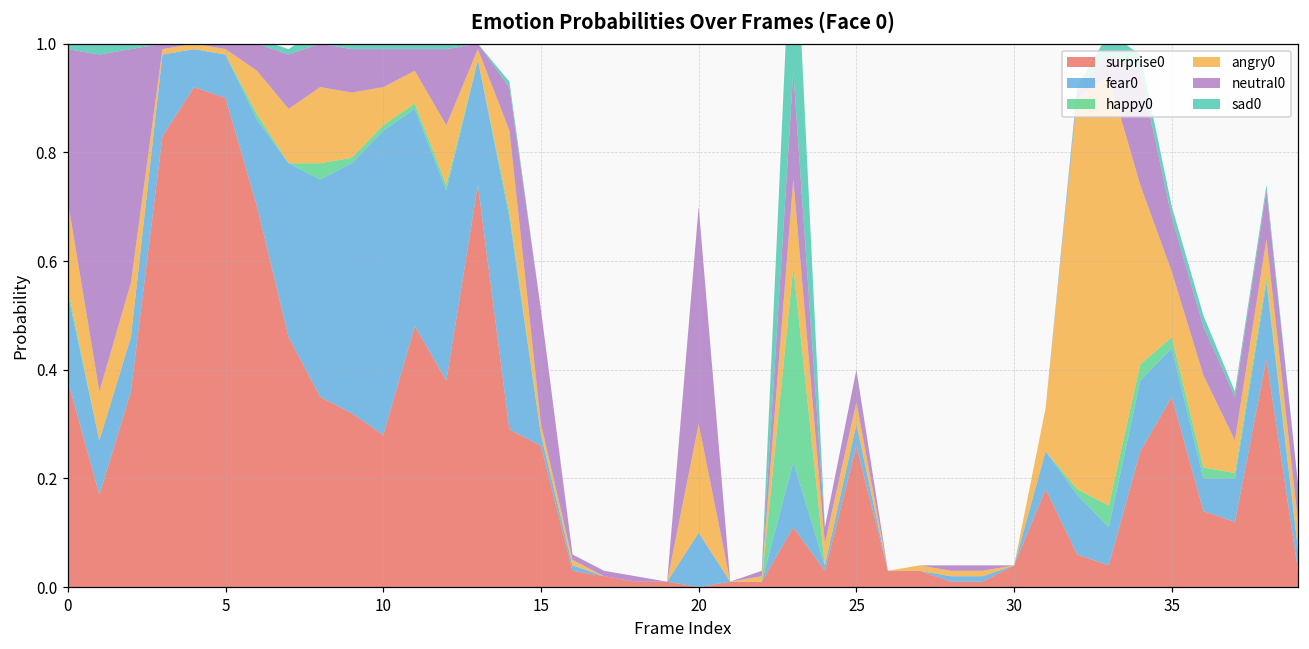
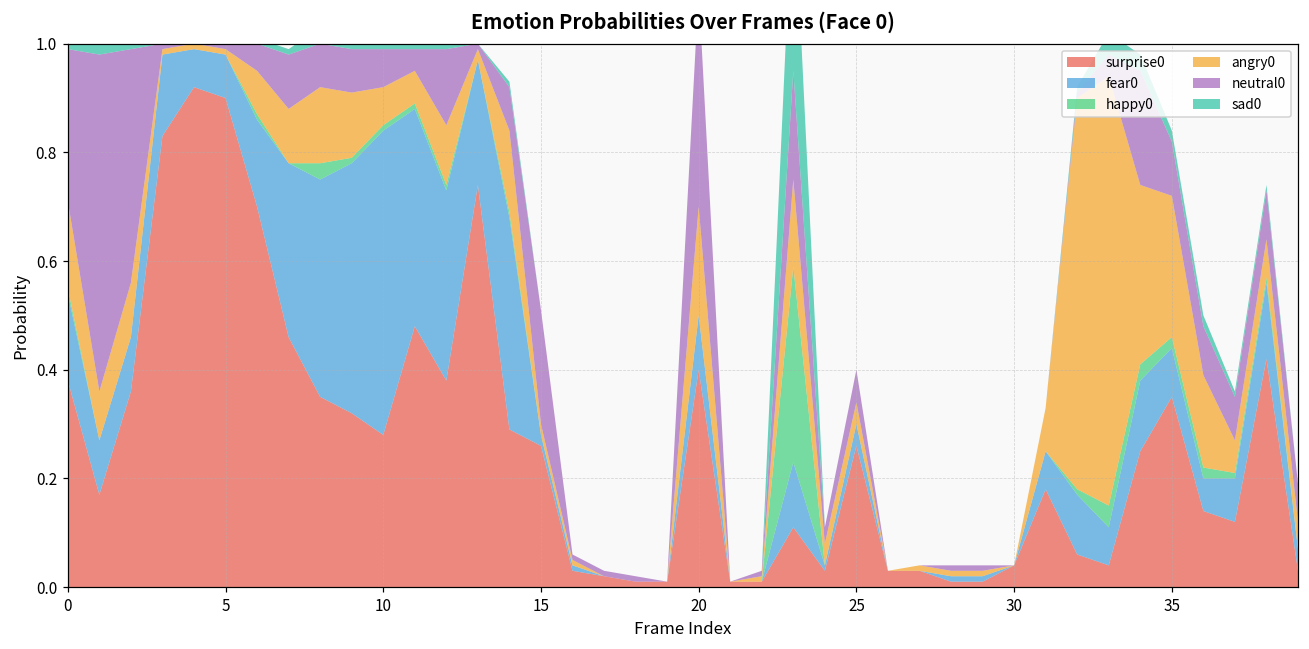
  {
    "surprise0": {
      "0": 0.38,
      "5": 0.9,
      "10": 0.28,
      "15": 0.26,
-     "20": 0.0,
+     "20": 0.4,
      "25": 0.26,
      "35": 0.35
    },
    "fear0": {
      "0": 0.16,
      "10": 0.56,
      "35": 0.09
    },
    "angry0": {
      "0": 0.16,
      "5": 0.01,
      "10": 0.07,
      "15": 0.02,
      "20": 0.20,
      "25": 0.04,
-     "35": 0.12
+     "35": 0.26
    },
    "neutral0": {
      "0": 0.28,
      "10": 0.07,
      "35": 0.10
    }
  }
